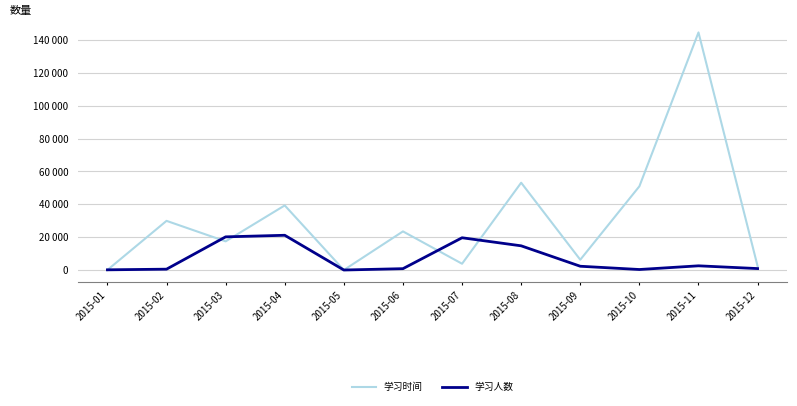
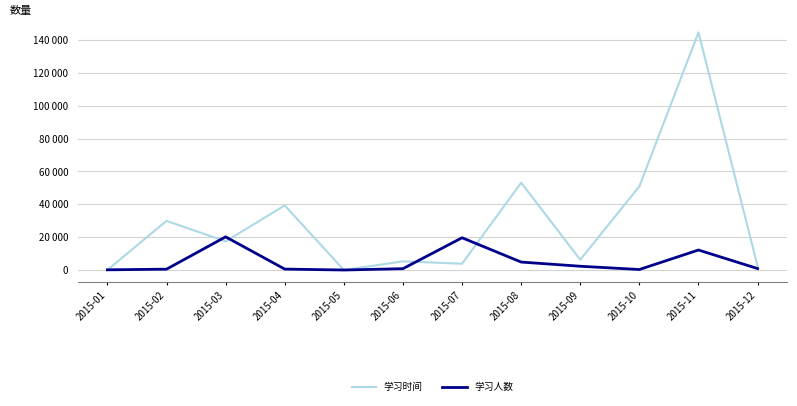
  {
    "学习时间": {
      "2015-02": 30000,
      "2015-03": 17000,
      "2015-04": 39000,
-     "2015-06": 23000,
+     "2015-06": 5000,
      "2015-07": 4000,
      "2015-08": 53000,
      "2015-09": 6000,
      "2015-10": 51000,
      "2015-11": 145000
    },
    "学习人数": {
      "2015-02": 1000,
      "2015-03": 20000,
-     "2015-04": 21000,
+     "2015-04": 1000,
      "2015-06": 1000,
      "2015-07": 20000,
-     "2015-08": 15000,
+     "2015-08": 5000,
      "2015-09": 2000,
      "2015-10": 0,
-     "2015-11": 3000
+     "2015-11": 12000
    }
  }
